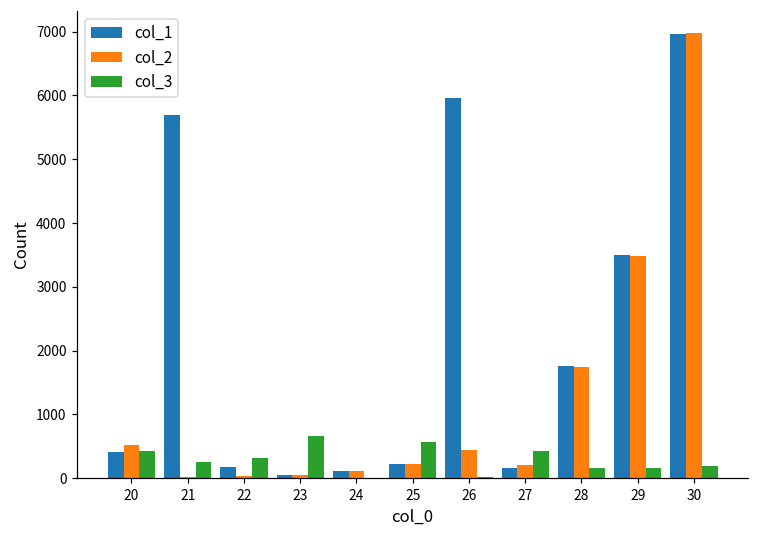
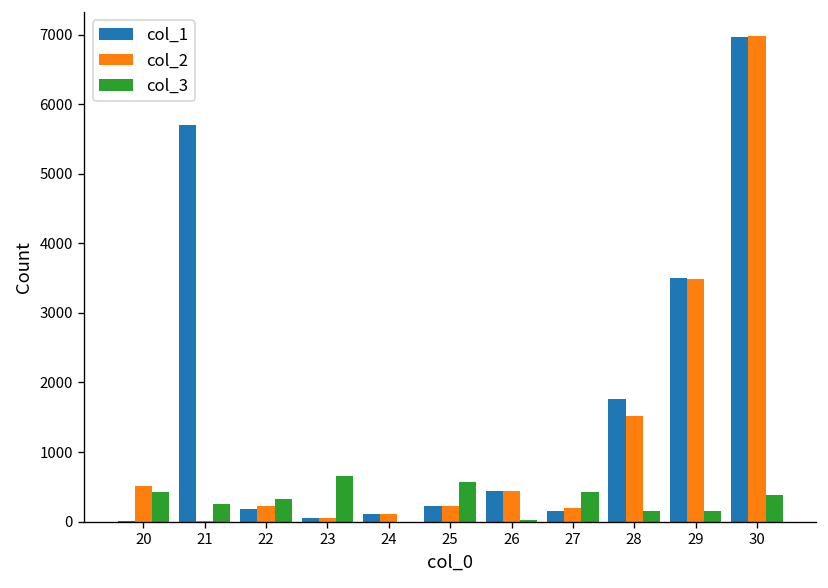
  {
    "col_1": {
-     "20": 400,
+     "20": 0,
      "21": 5700,
      "22": 200,
      "23": 100,
      "24": 100,
      "25": 200,
-     "26": 6000,
+     "26": 400,
      "27": 200,
      "28": 1800,
      "29": 3500,
      "30": 7000
    },
    "col_2": {
      "20": 500,
-     "22": 0,
+     "22": 200,
      "23": 100,
      "24": 100,
      "25": 200,
      "26": 400,
      "27": 200,
-     "28": 1700,
+     "28": 1500,
      "29": 3500,
      "30": 7000
    },
    "col_3": {
      "20": 400,
      "21": 300,
      "22": 300,
      "23": 700,
      "25": 600,
      "27": 400,
      "28": 200,
      "29": 200,
-     "30": 200
+     "30": 400
    }
  }
